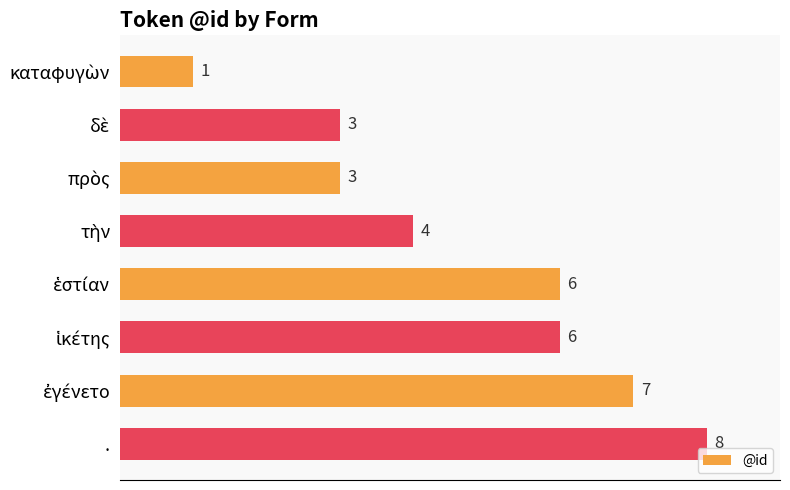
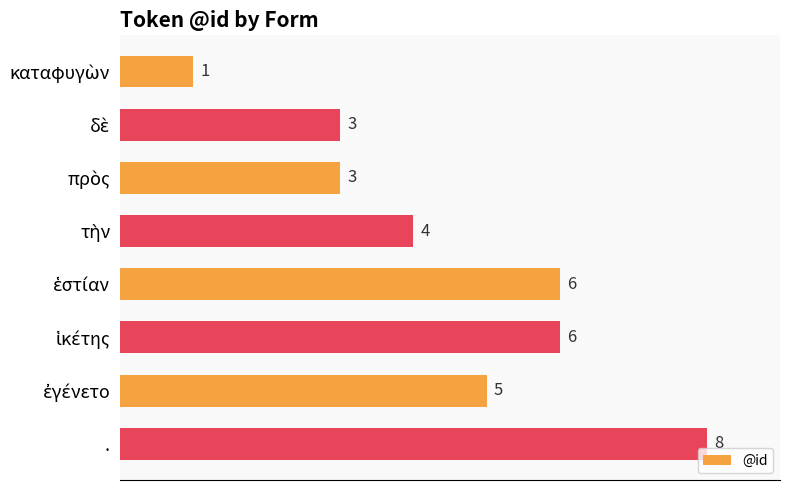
  {
    "καταφυγὼν": 1,
    "δὲ": 3,
    "πρὸς": 3,
    "τὴν": 4,
    "ἑστίαν": 6,
    "ἱκέτης": 6,
-   "ἐγένετο": 7
+   "ἐγένετο": 5
  }
